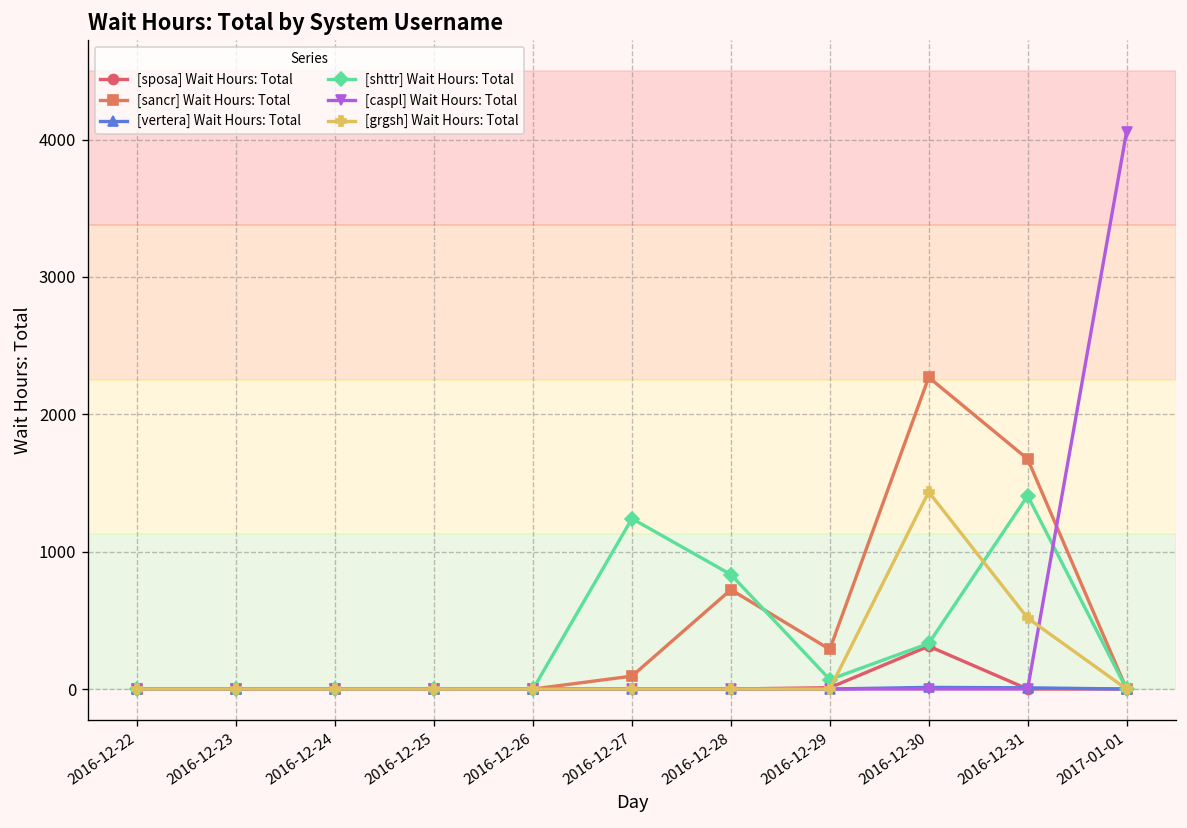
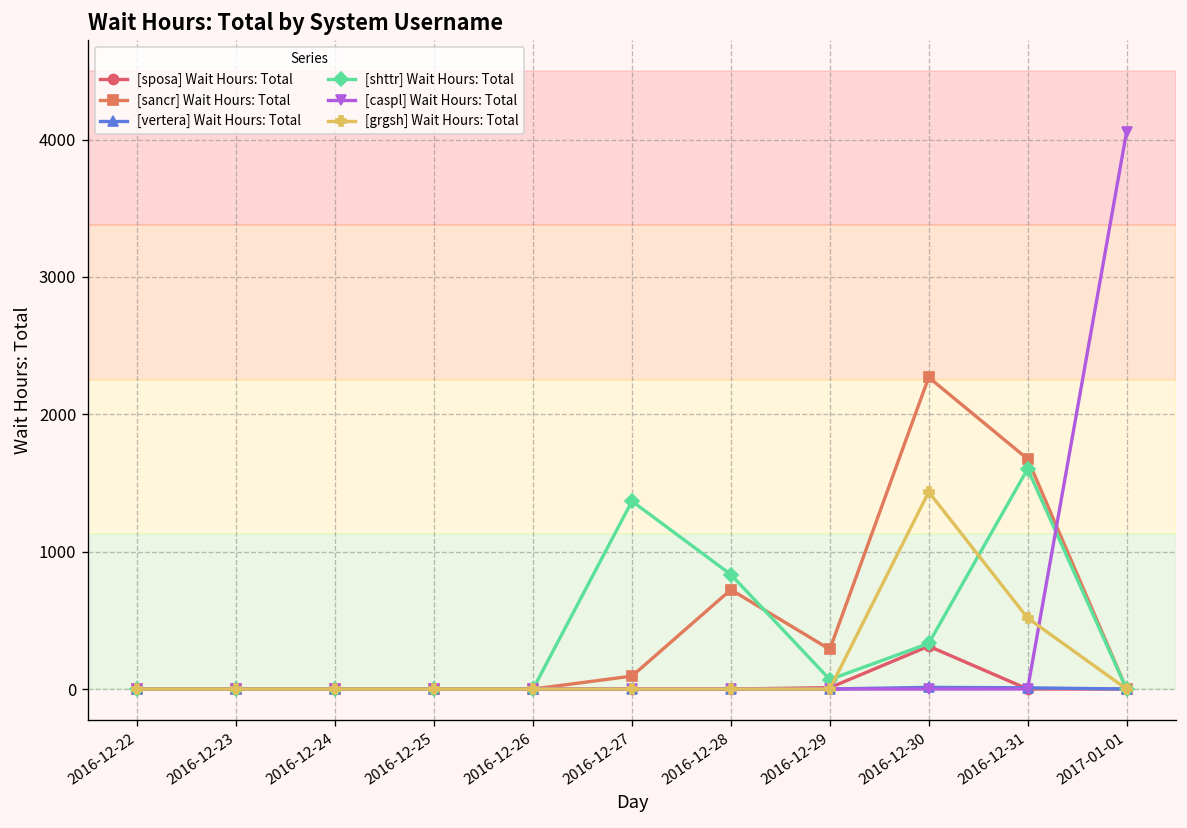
  {
    "[shttr] Wait Hours: Total": {
-     "2016-12-27": 1240,
+     "2016-12-27": 1370,
      "2016-12-28": 830,
      "2016-12-29": 70,
-     "2016-12-31": 1410
+     "2016-12-31": 1600
    },
    "[caspl] Wait Hours: Total": {
      "2017-01-01": 4060
    },
    "[grgsh] Wait Hours: Total": {
      "2016-12-30": 1440,
      "2016-12-31": 520
    }
  }
